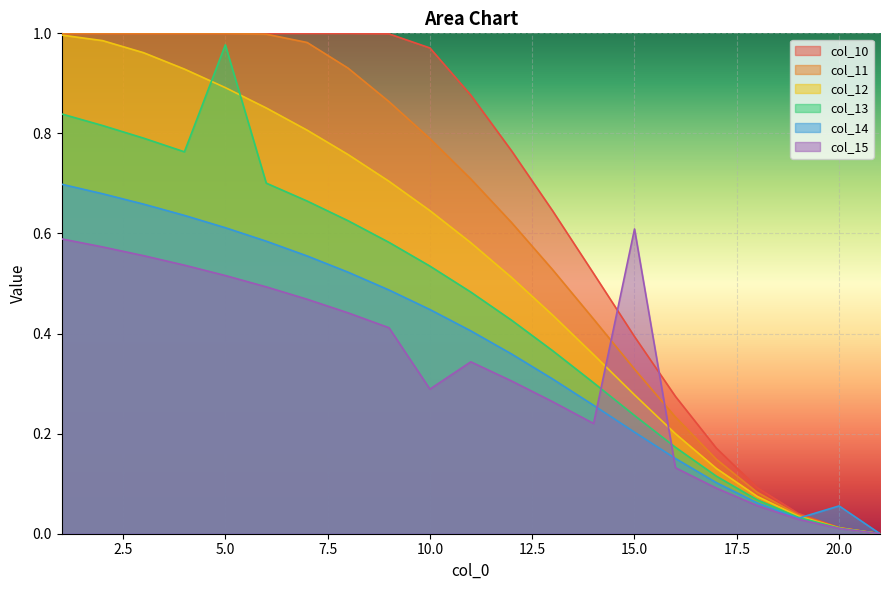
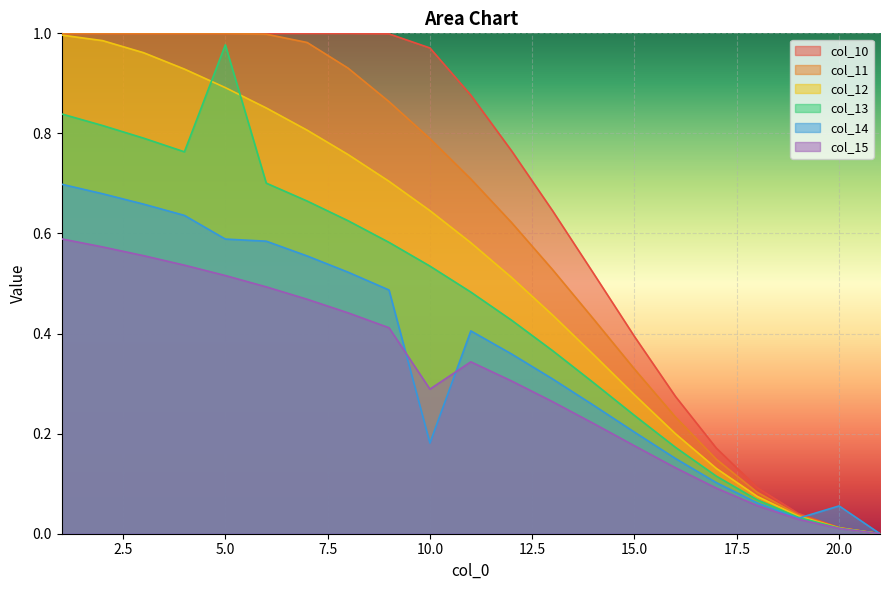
  {
    "col_13": {
      "5.0": 0.98,
      "10.0": 0.53,
      "15.0": 0.24
    },
    "col_14": {
-     "5.0": 0.61,
-     "10.0": 0.45,
+     "5.0": 0.59,
+     "10.0": 0.18,
      "15.0": 0.20,
      "20.0": 0.06
    },
    "col_15": {
      "5.0": 0.52,
      "10.0": 0.29,
-     "15.0": 0.61
+     "15.0": 0.18
    }
  }
